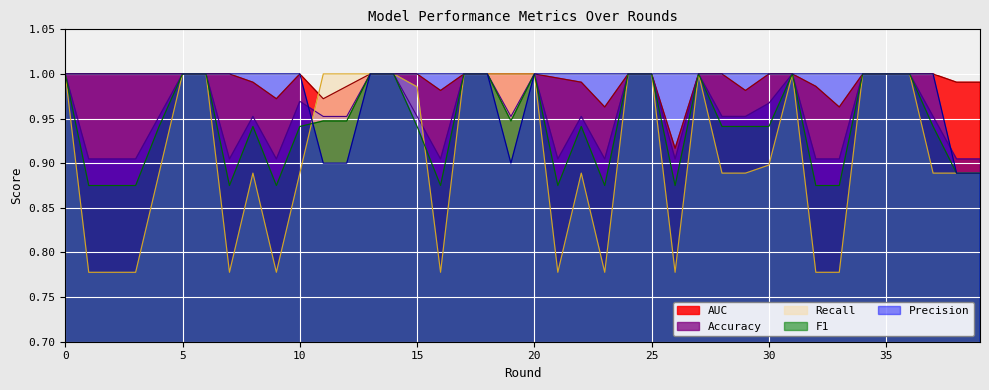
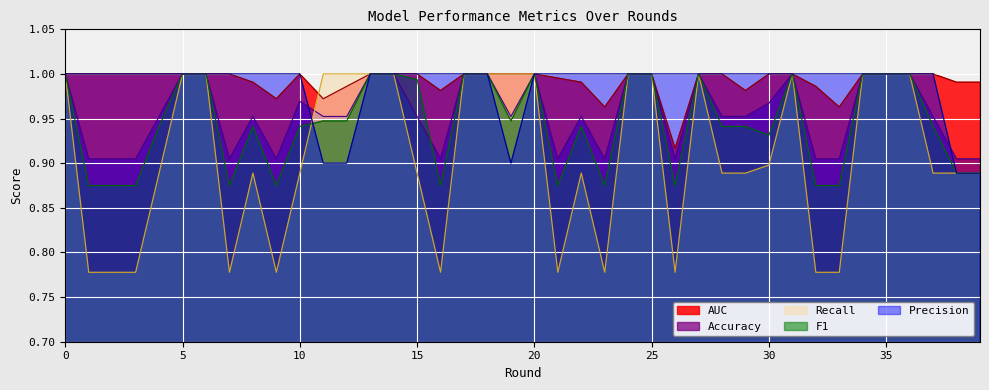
  {
    "Accuracy": {
      "10": 0.97,
      "15": 0.95,
      "30": 0.97
    },
    "Recall": {
      "10": 0.89,
-     "15": 0.99,
+     "15": 0.89,
      "30": 0.90
    },
    "F1": {
      "10": 0.94,
-     "15": 0.94,
-     "30": 0.94
+     "15": 0.99,
+     "30": 0.93
    }
  }
